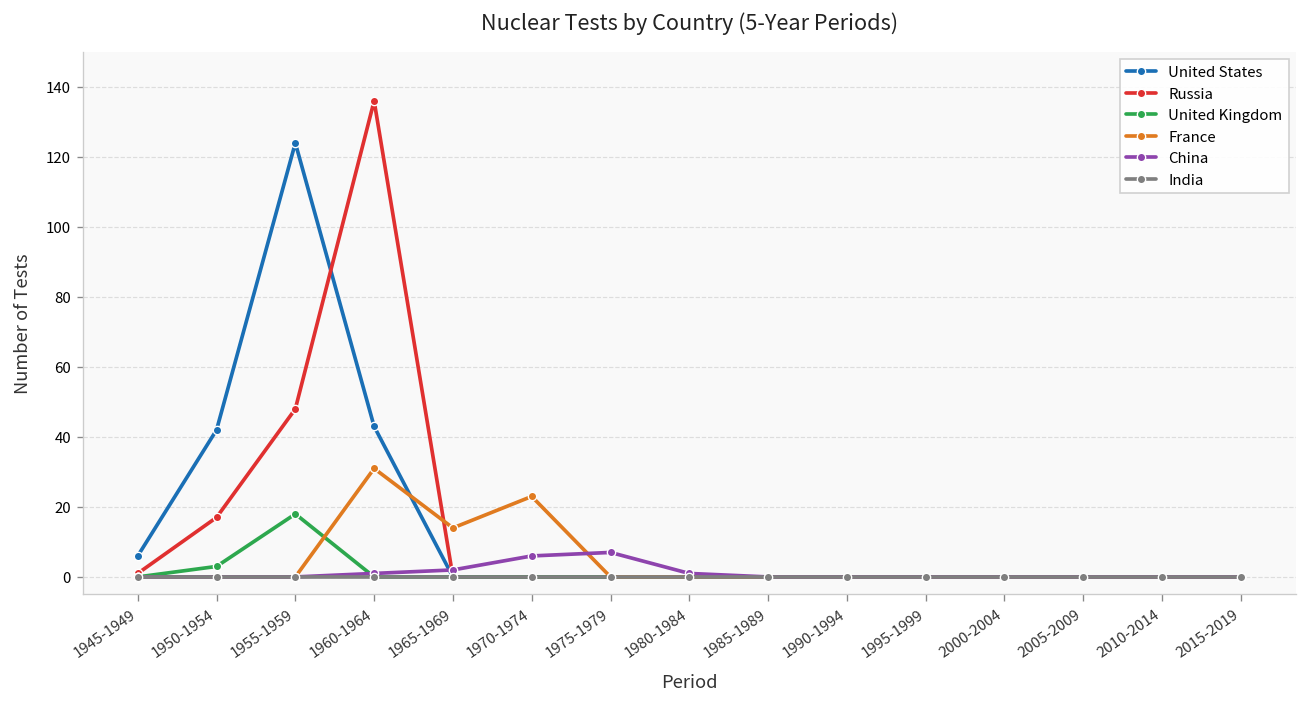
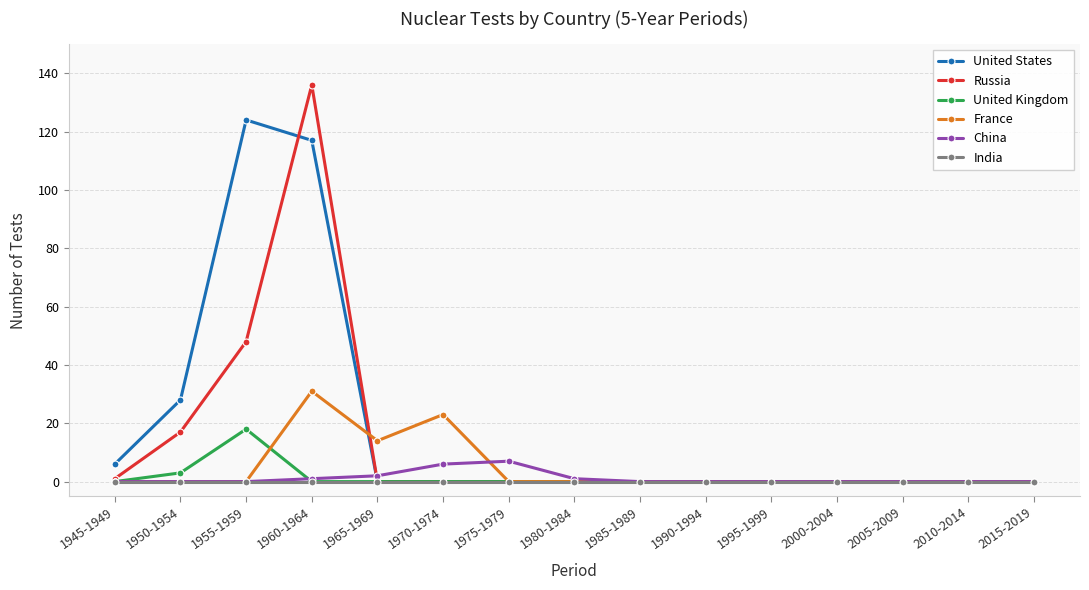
  {
    "United States": {
      "1945-1949": 6,
-     "1950-1954": 42,
+     "1950-1954": 28,
      "1955-1959": 124,
-     "1960-1964": 43
+     "1960-1964": 117
    },
    "Russia": {
      "1945-1949": 1,
      "1950-1954": 17,
      "1955-1959": 48,
      "1960-1964": 136
    },
    "United Kingdom": {
      "1950-1954": 3,
      "1955-1959": 18
    },
    "France": {
      "1960-1964": 31,
      "1965-1969": 14,
      "1970-1974": 23
    },
    "China": {
      "1960-1964": 1,
      "1965-1969": 2,
      "1970-1974": 6,
      "1975-1979": 7,
      "1980-1984": 1
    }
  }
